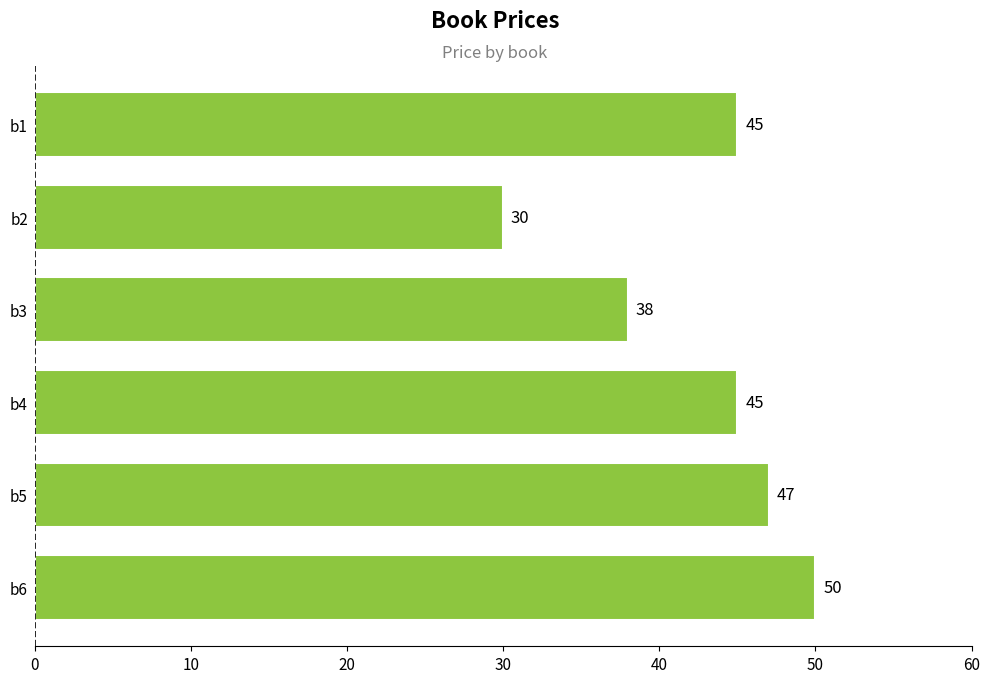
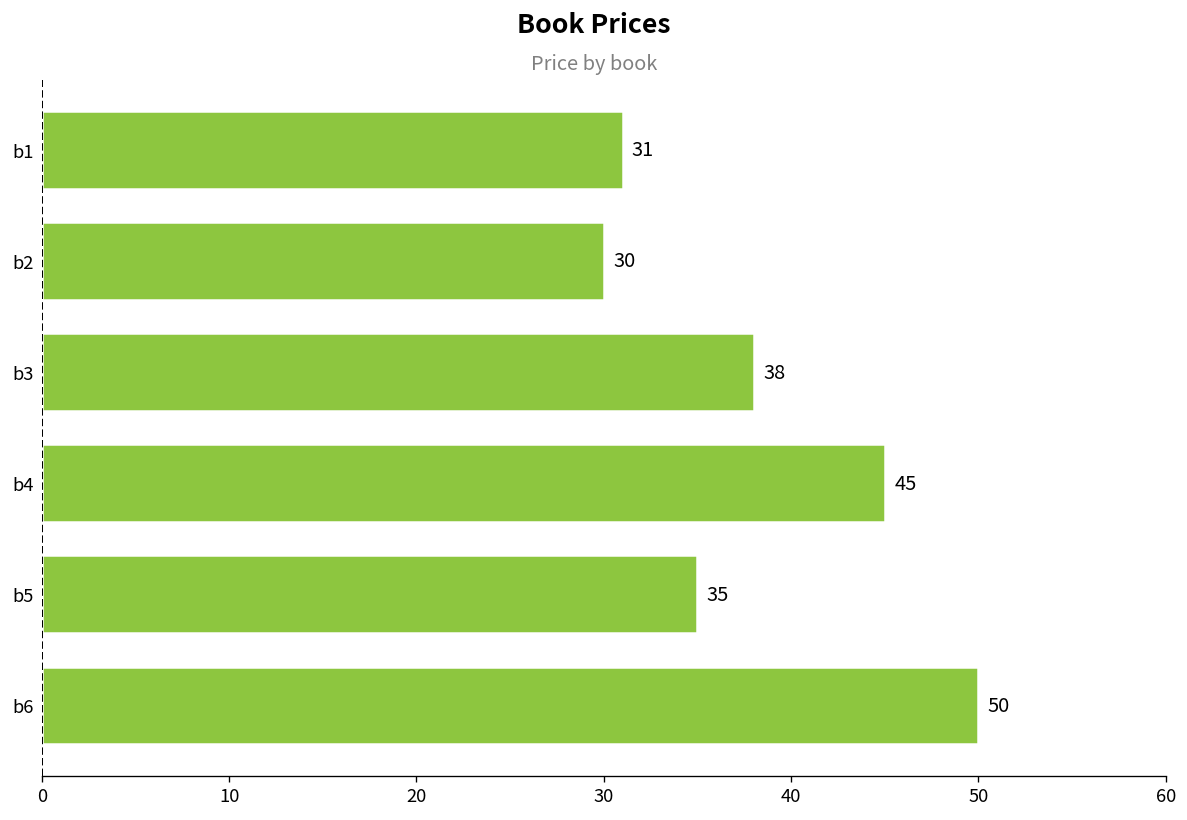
  {
-   "b1": 45,
+   "b1": 31,
    "b2": 30,
    "b3": 38,
    "b4": 45,
-   "b5": 47,
+   "b5": 35,
    "b6": 50
  }
